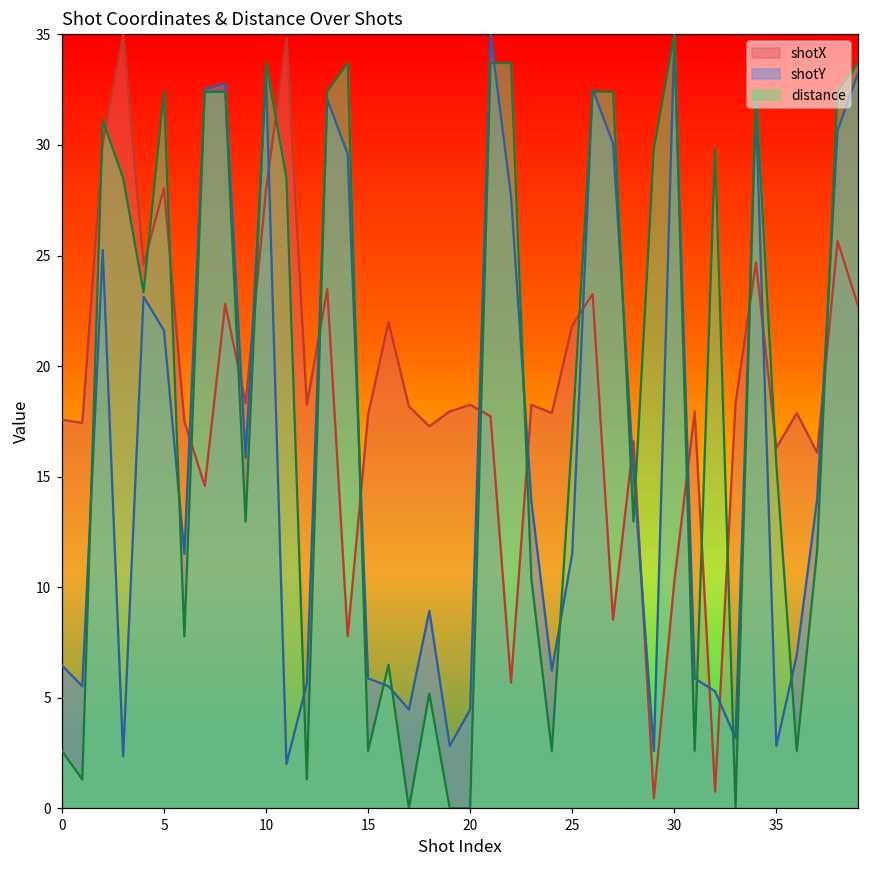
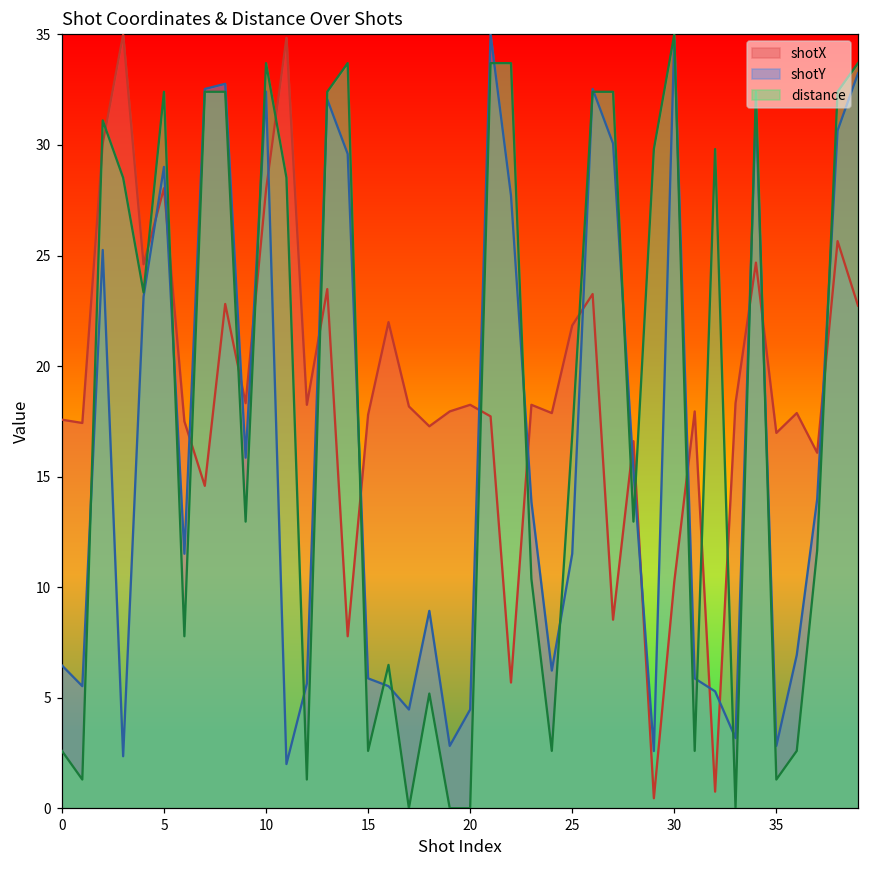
  {
    "shotX": {
      "0": 17.6,
      "5": 28.0,
      "10": 28.0,
      "15": 17.8,
      "20": 18.2,
      "25": 21.8,
      "30": 10.2,
-     "35": 16.3
+     "35": 17.0
    },
    "shotY": {
      "0": 6.5,
-     "5": 21.6,
-     "10": 33.1,
+     "5": 29.0,
+     "10": 32.4,
      "15": 5.9,
      "20": 4.5,
      "25": 11.5,
      "30": 34.8,
      "35": 2.8
    },
    "distance": {
      "0": 2.6,
      "5": 32.4,
      "10": 33.7,
      "15": 2.6,
      "20": 0.0,
      "25": 16.9,
      "30": 35.0,
-     "35": 15.6
+     "35": 1.3
    }
  }
